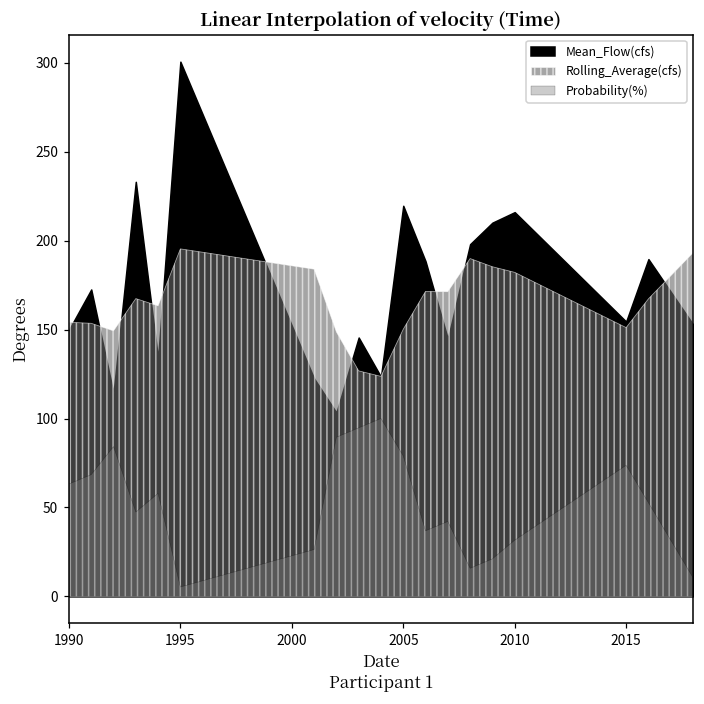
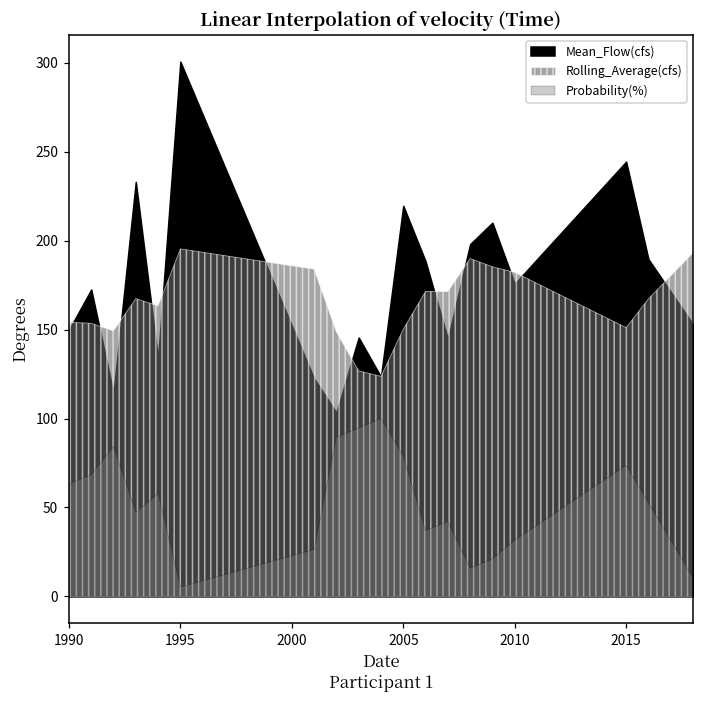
  {
    "Mean_Flow(cfs)": {
      "1990": 150,
      "1995": 301,
      "2005": 220,
-     "2010": 216,
-     "2015": 154
+     "2010": 176,
+     "2015": 244
    }
  }
